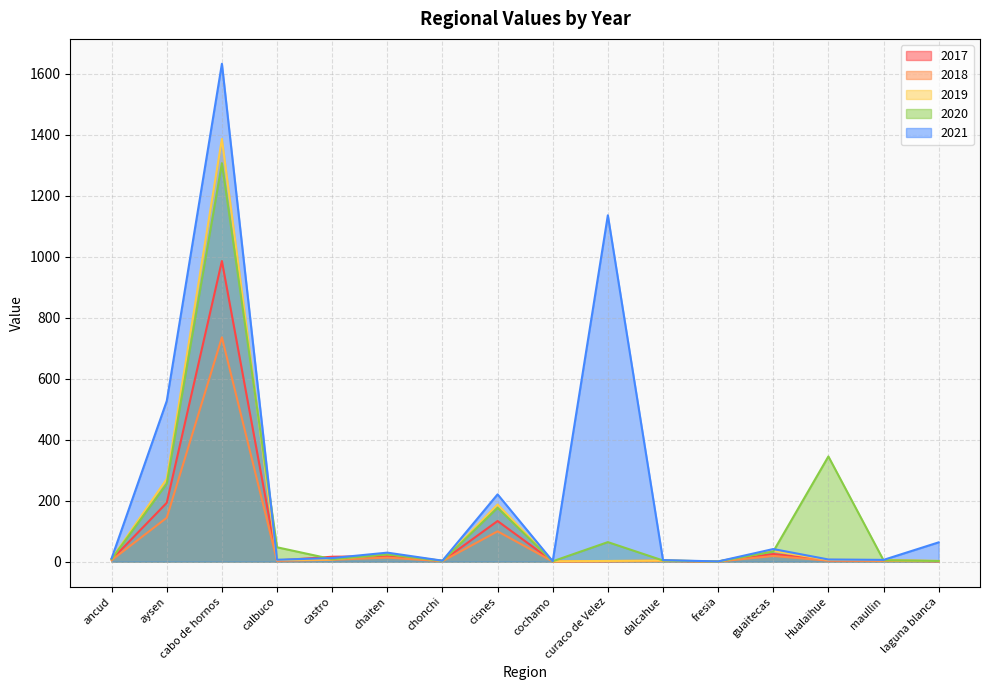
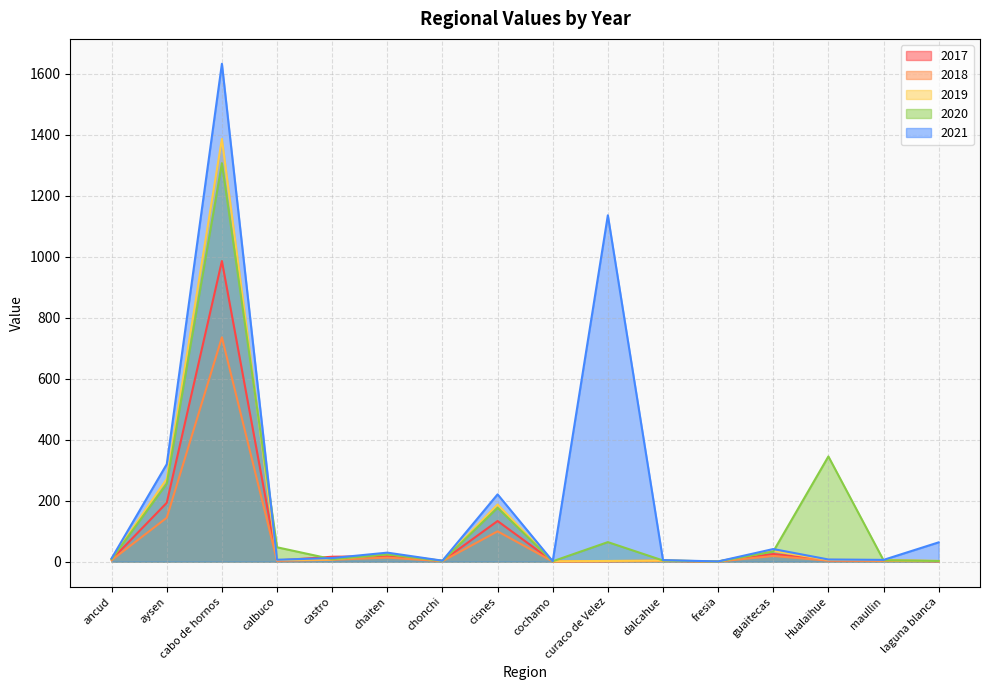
  {
    "2020": {
      "aysen": 260,
      "cabo de hornos": 1310,
      "calbuco": 50,
      "cisnes": 180,
      "curaco de Velez": 60,
      "Hualaihue": 340
    },
    "2021": {
-     "aysen": 530,
+     "aysen": 320,
      "cabo de hornos": 1630,
      "cisnes": 220,
      "curaco de Velez": 1140,
      "laguna blanca": 60
    }
  }
